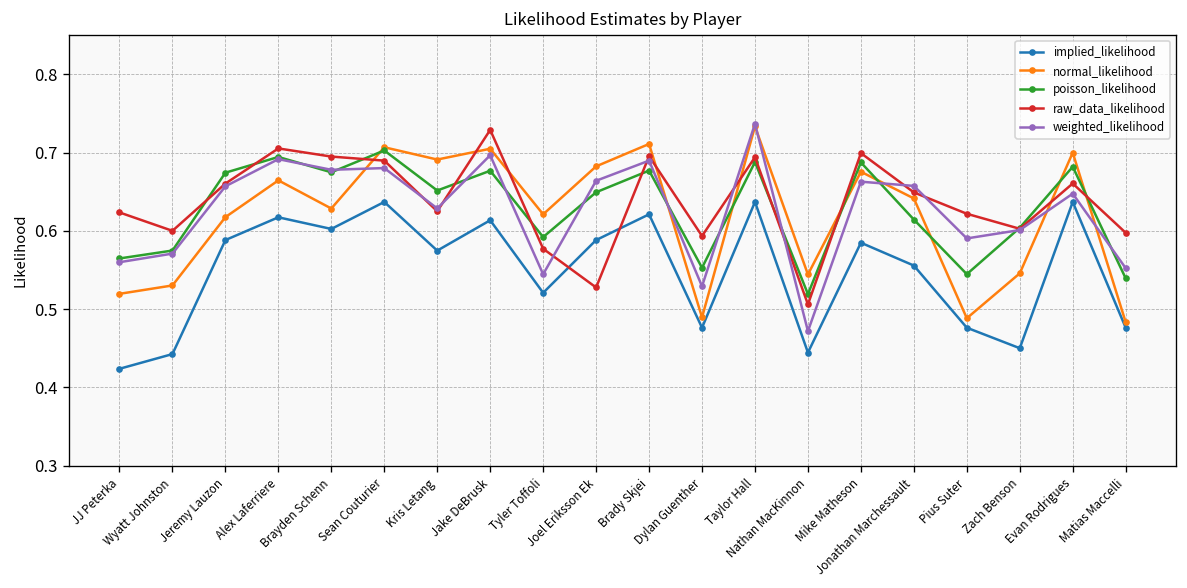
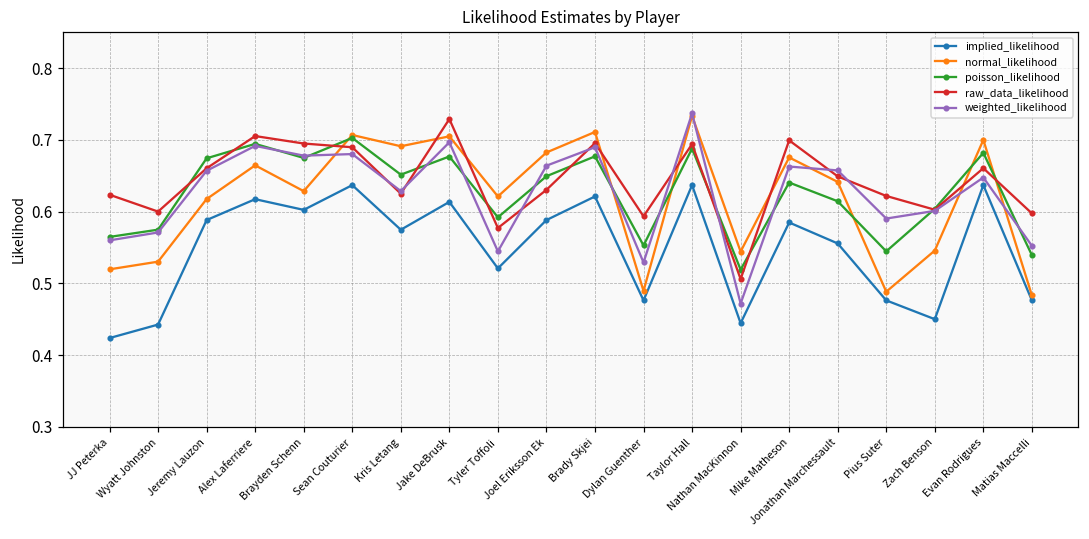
  {
    "implied_likelihood": {
      "JJ Peterka": 0.42,
      "Wyatt Johnston": 0.44,
      "Jeremy Lauzon": 0.59,
      "Alex Laferriere": 0.62,
      "Brayden Schenn": 0.60,
      "Sean Couturier": 0.64,
      "Kris Letang": 0.57,
      "Jake DeBrusk": 0.61,
      "Tyler Toffoli": 0.52,
      "Joel Eriksson Ek": 0.59,
      "Brady Skjei": 0.62,
      "Dylan Guenther": 0.48,
      "Taylor Hall": 0.64,
      "Nathan MacKinnon": 0.44,
      "Mike Matheson": 0.58,
      "Jonathan Marchessault": 0.56,
      "Pius Suter": 0.48,
      "Zach Benson": 0.45,
      "Evan Rodrigues": 0.64,
      "Matias Maccelli": 0.48
    },
    "normal_likelihood": {
      "JJ Peterka": 0.52,
      "Wyatt Johnston": 0.53,
      "Jeremy Lauzon": 0.62,
      "Alex Laferriere": 0.66,
      "Brayden Schenn": 0.63,
      "Sean Couturier": 0.71,
      "Kris Letang": 0.69,
      "Jake DeBrusk": 0.70,
      "Tyler Toffoli": 0.62,
      "Joel Eriksson Ek": 0.68,
      "Brady Skjei": 0.71,
      "Dylan Guenther": 0.49,
      "Nathan MacKinnon": 0.54,
      "Mike Matheson": 0.68,
      "Jonathan Marchessault": 0.64,
      "Pius Suter": 0.49,
      "Zach Benson": 0.55,
      "Evan Rodrigues": 0.70,
      "Matias Maccelli": 0.48
    },
    "poisson_likelihood": {
      "JJ Peterka": 0.56,
      "Jeremy Lauzon": 0.67,
      "Sean Couturier": 0.70,
      "Kris Letang": 0.65,
      "Jake DeBrusk": 0.68,
      "Tyler Toffoli": 0.59,
      "Joel Eriksson Ek": 0.65,
      "Brady Skjei": 0.68,
      "Dylan Guenther": 0.55,
      "Taylor Hall": 0.69,
      "Nathan MacKinnon": 0.52,
-     "Mike Matheson": 0.69,
+     "Mike Matheson": 0.64,
      "Jonathan Marchessault": 0.61,
      "Pius Suter": 0.54,
      "Evan Rodrigues": 0.68,
      "Matias Maccelli": 0.54
    },
    "raw_data_likelihood": {
      "JJ Peterka": 0.62,
      "Wyatt Johnston": 0.60,
      "Alex Laferriere": 0.71,
      "Brayden Schenn": 0.69,
      "Sean Couturier": 0.69,
      "Jake DeBrusk": 0.73,
      "Tyler Toffoli": 0.58,
-     "Joel Eriksson Ek": 0.53,
+     "Joel Eriksson Ek": 0.63,
      "Brady Skjei": 0.70,
      "Dylan Guenther": 0.59,
      "Taylor Hall": 0.69,
      "Nathan MacKinnon": 0.51,
      "Mike Matheson": 0.70,
      "Jonathan Marchessault": 0.65,
      "Pius Suter": 0.62,
      "Evan Rodrigues": 0.66,
      "Matias Maccelli": 0.60
    },
    "weighted_likelihood": {
      "JJ Peterka": 0.56,
      "Sean Couturier": 0.68,
      "Jake DeBrusk": 0.70,
      "Tyler Toffoli": 0.54,
      "Joel Eriksson Ek": 0.66,
      "Brady Skjei": 0.69,
      "Dylan Guenther": 0.53,
      "Nathan MacKinnon": 0.47,
      "Mike Matheson": 0.66,
      "Jonathan Marchessault": 0.66,
      "Pius Suter": 0.59,
      "Evan Rodrigues": 0.65,
      "Matias Maccelli": 0.55
    }
  }
